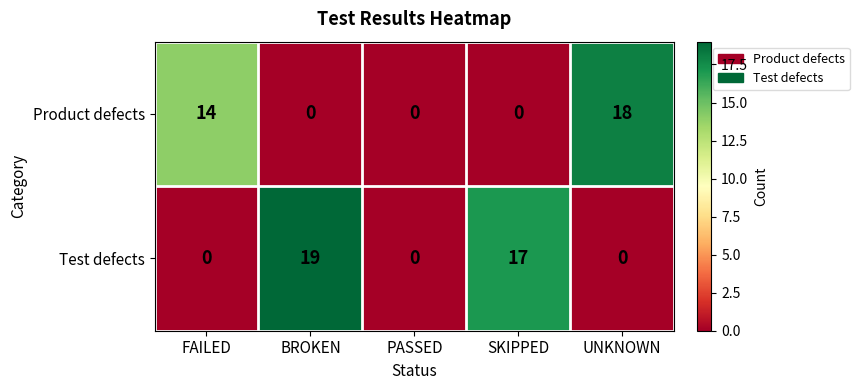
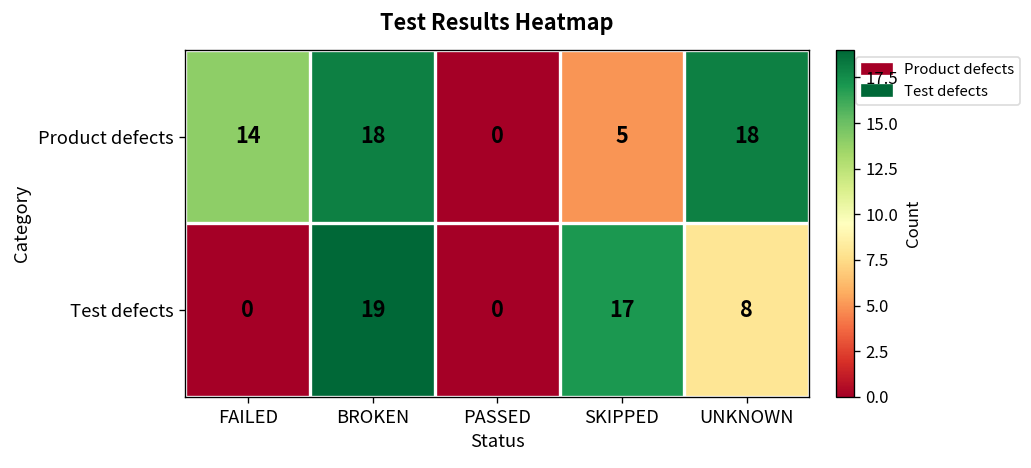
  {
    "Product defects": {
      "FAILED": 14,
-     "BROKEN": 0,
+     "BROKEN": 18,
      "PASSED": 0,
-     "SKIPPED": 0,
+     "SKIPPED": 5,
      "UNKNOWN": 18
    },
    "Test defects": {
      "FAILED": 0,
      "BROKEN": 19,
      "PASSED": 0,
      "SKIPPED": 17,
-     "UNKNOWN": 0
+     "UNKNOWN": 8
    }
  }
